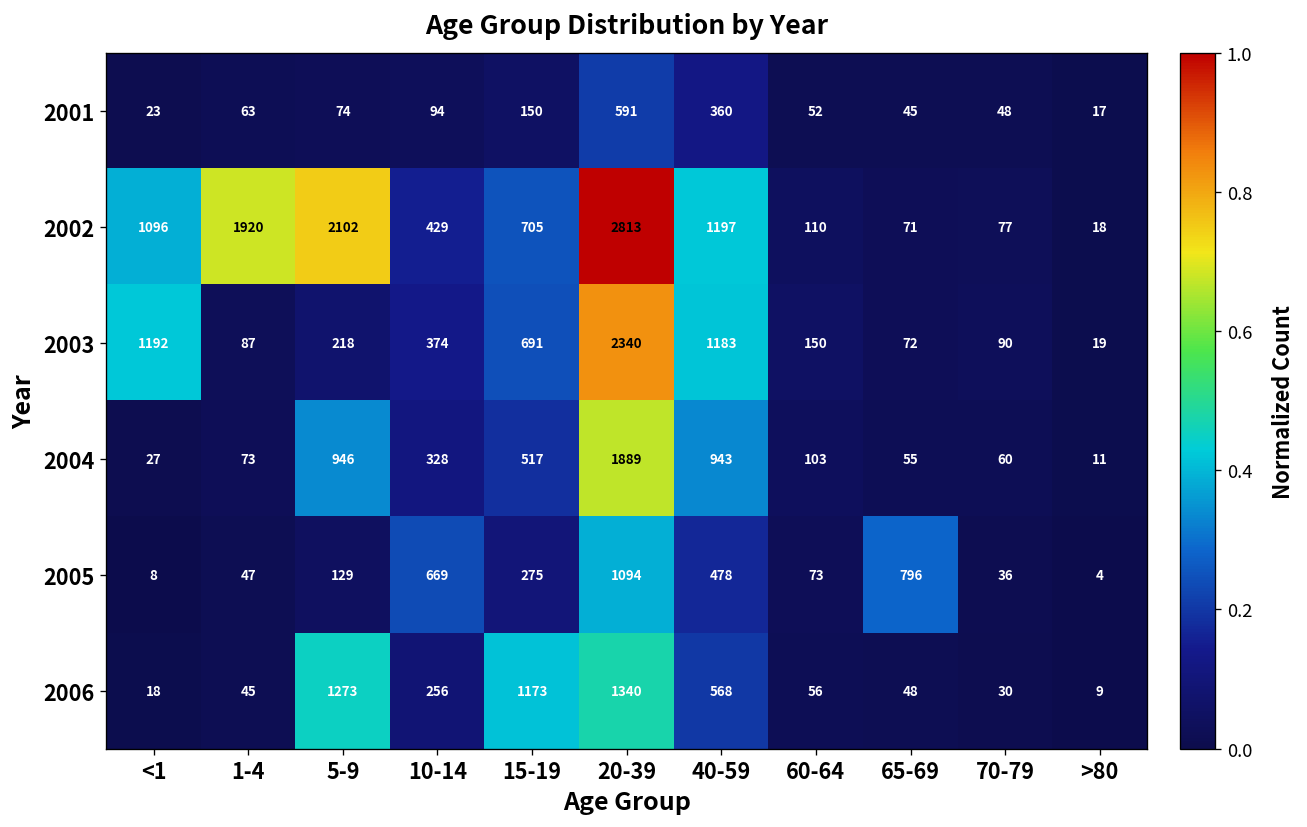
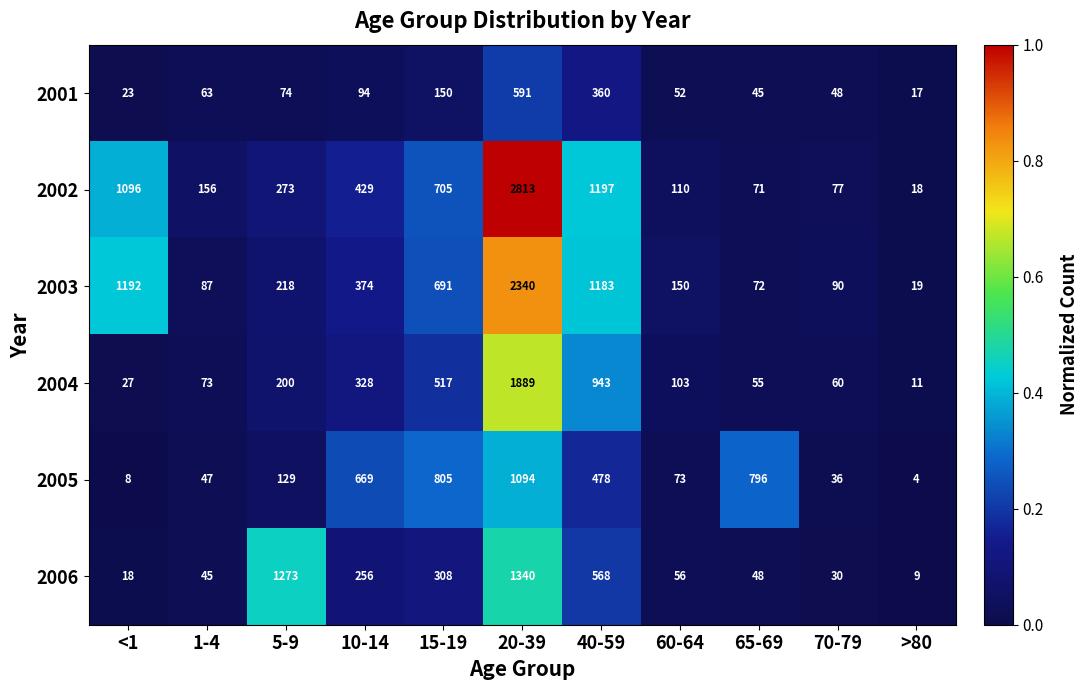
  {
    "2001": {
      "<1": 23,
      "1-4": 63,
      "5-9": 74,
      "10-14": 94,
      "15-19": 150,
      "20-39": 591,
      "40-59": 360,
      "60-64": 52,
      "65-69": 45,
      "70-79": 48,
      ">80": 17
    },
    "2002": {
      "<1": 1096,
-     "1-4": 1920,
-     "5-9": 2102,
+     "1-4": 156,
+     "5-9": 273,
      "10-14": 429,
      "15-19": 705,
      "20-39": 2813,
      "40-59": 1197,
      "60-64": 110,
      "65-69": 71,
      "70-79": 77,
      ">80": 18
    },
    "2003": {
      "<1": 1192,
      "1-4": 87,
      "5-9": 218,
      "10-14": 374,
      "15-19": 691,
      "20-39": 2340,
      "40-59": 1183,
      "60-64": 150,
      "65-69": 72,
      "70-79": 90,
      ">80": 19
    },
    "2004": {
      "<1": 27,
      "1-4": 73,
-     "5-9": 946,
+     "5-9": 200,
      "10-14": 328,
      "15-19": 517,
      "20-39": 1889,
      "40-59": 943,
      "60-64": 103,
      "65-69": 55,
      "70-79": 60,
      ">80": 11
    },
    "2005": {
      "<1": 8,
      "1-4": 47,
      "5-9": 129,
      "10-14": 669,
-     "15-19": 275,
+     "15-19": 805,
      "20-39": 1094,
      "40-59": 478,
      "60-64": 73,
      "65-69": 796,
      "70-79": 36,
      ">80": 4
    },
    "2006": {
      "<1": 18,
      "1-4": 45,
      "5-9": 1273,
      "10-14": 256,
-     "15-19": 1173,
+     "15-19": 308,
      "20-39": 1340,
      "40-59": 568,
      "60-64": 56,
      "65-69": 48,
      "70-79": 30,
      ">80": 9
    }
  }
